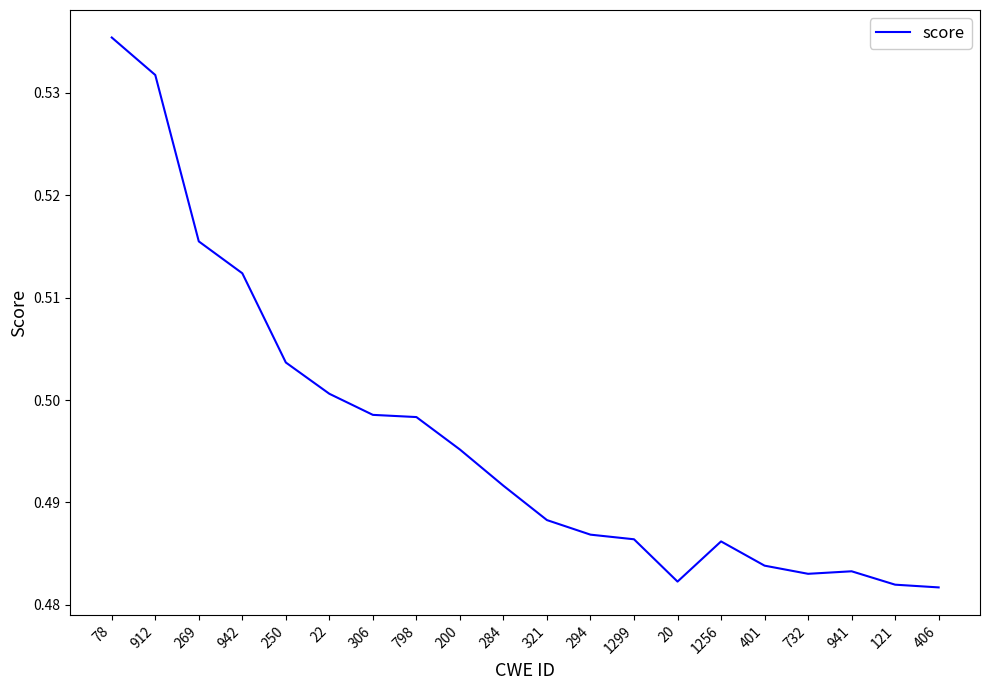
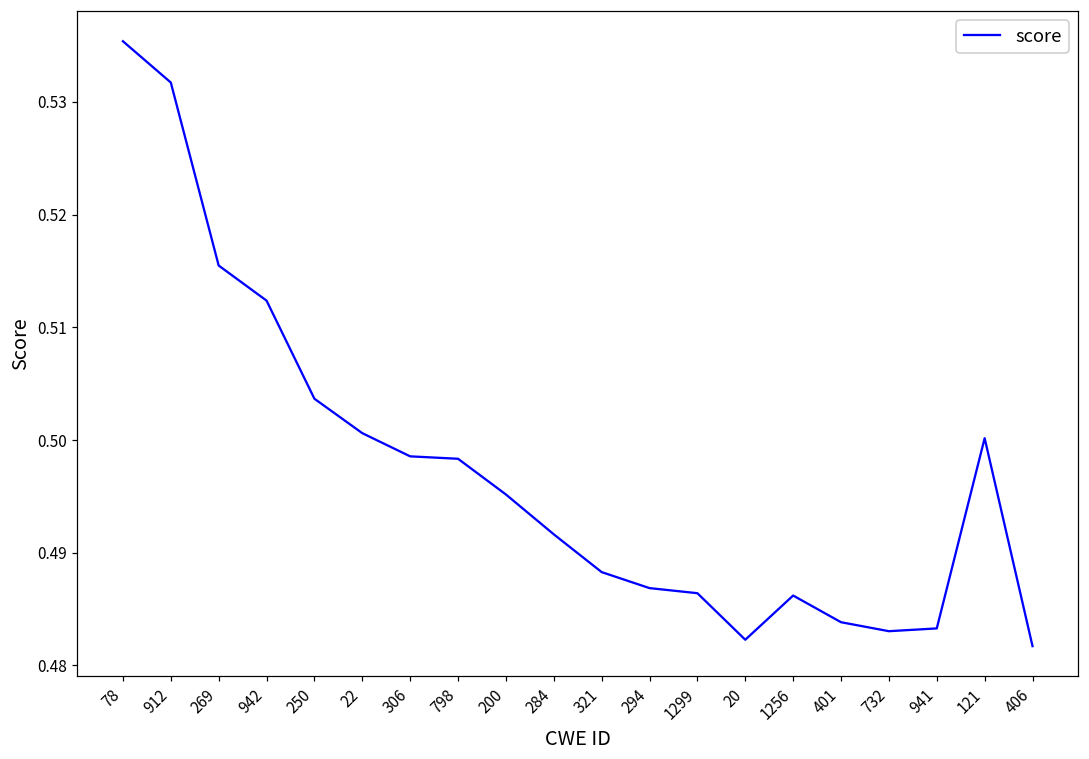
  {
    "78": 0.5354,
    "912": 0.5317,
    "269": 0.5155,
    "942": 0.5124,
    "250": 0.5037,
    "22": 0.5006,
    "306": 0.4986,
    "798": 0.4983,
    "200": 0.4952,
    "284": 0.4916,
    "321": 0.4883,
    "294": 0.4869,
    "1299": 0.4864,
    "20": 0.4823,
    "1256": 0.4862,
    "401": 0.4838,
    "732": 0.4830,
    "941": 0.4833,
-   "121": 0.4820,
+   "121": 0.5002,
    "406": 0.4817
  }
